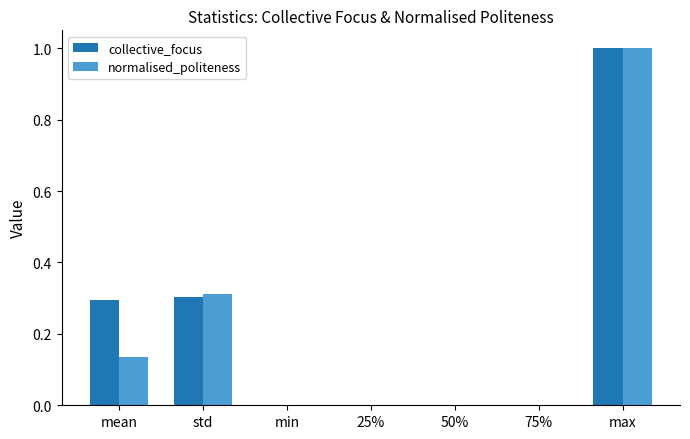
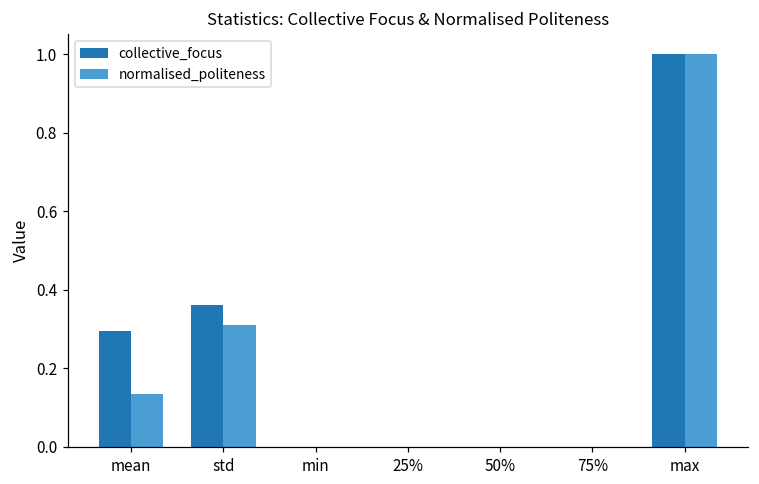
  {
    "collective_focus": {
      "mean": 0.29,
-     "std": 0.30,
+     "std": 0.36,
      "min": 0.00,
      "25%": 0.00,
      "50%": 0.00,
      "75%": 0.00,
      "max": 1.00
    },
    "normalised_politeness": {
      "mean": 0.14,
      "std": 0.31,
      "min": 0.00,
      "25%": 0.00,
      "50%": 0.00,
      "75%": 0.00,
      "max": 1.00
    }
  }
